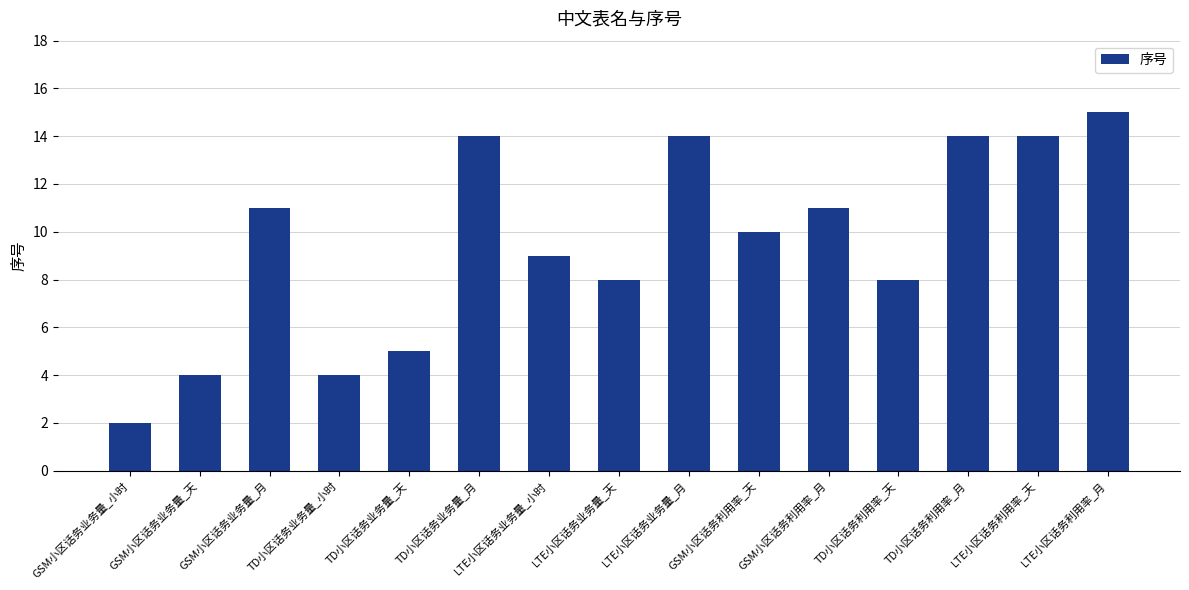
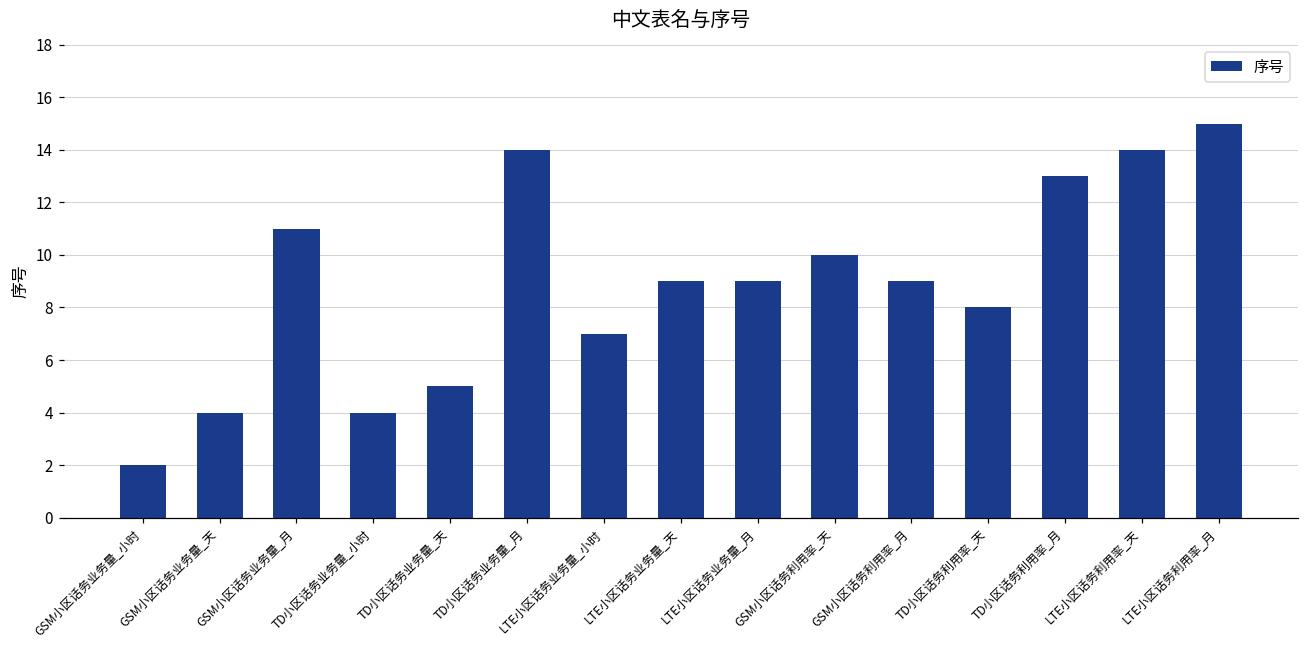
  {
    "GSM小区话务业务量_小时": 2,
    "GSM小区话务业务量_天": 4,
    "GSM小区话务业务量_月": 11,
    "TD小区话务业务量_小时": 4,
    "TD小区话务业务量_天": 5,
    "TD小区话务业务量_月": 14,
-   "LTE小区话务业务量_小时": 9,
-   "LTE小区话务业务量_天": 8,
-   "LTE小区话务业务量_月": 14,
+   "LTE小区话务业务量_小时": 7,
+   "LTE小区话务业务量_天": 9,
+   "LTE小区话务业务量_月": 9,
    "GSM小区话务利用率_天": 10,
-   "GSM小区话务利用率_月": 11,
+   "GSM小区话务利用率_月": 9,
    "TD小区话务利用率_天": 8,
-   "TD小区话务利用率_月": 14,
+   "TD小区话务利用率_月": 13,
    "LTE小区话务利用率_天": 14,
    "LTE小区话务利用率_月": 15
  }
